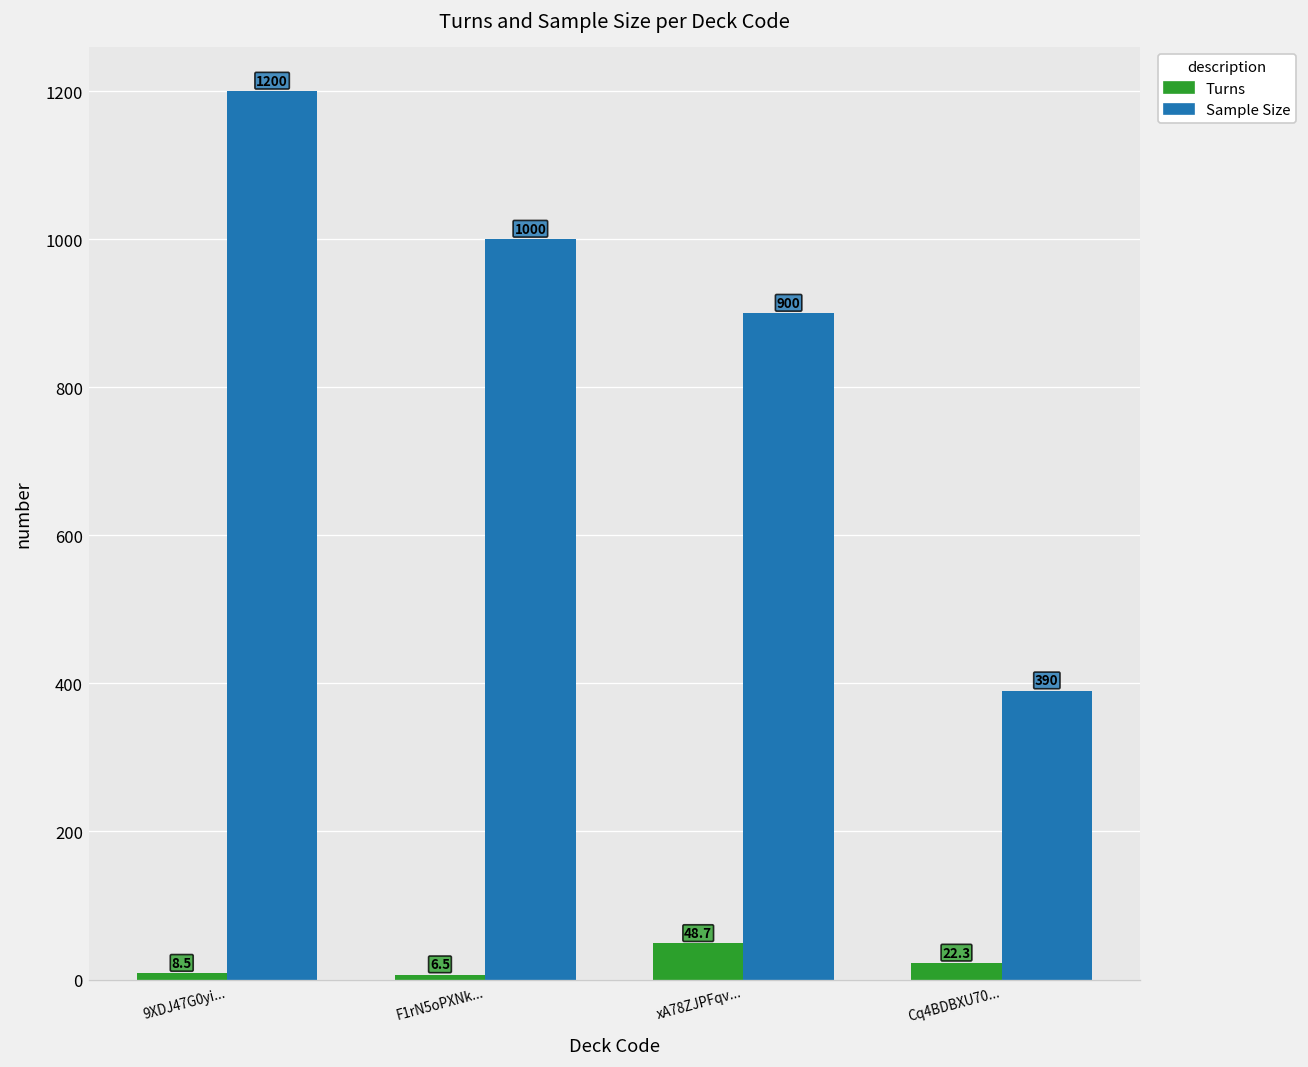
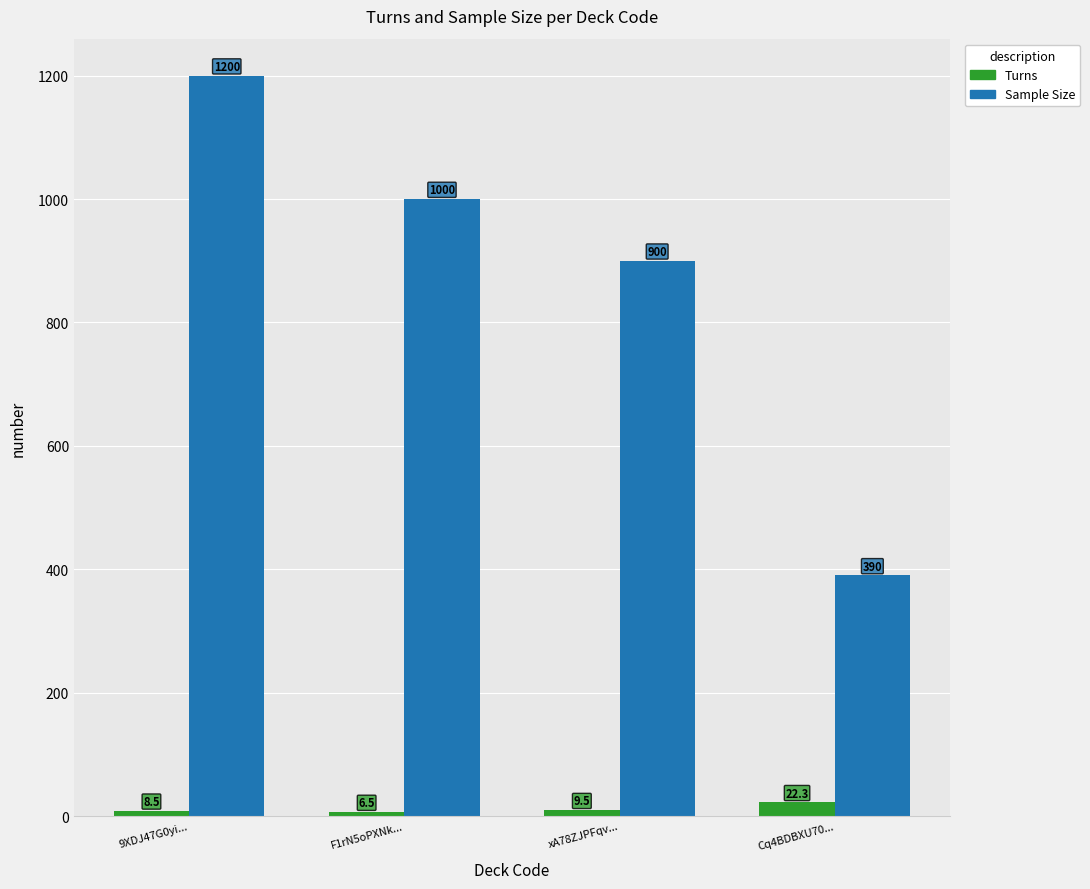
  {
    "Turns": {
-     "xA78ZJPFqv...": 48.7
+     "xA78ZJPFqv...": 9.5
    }
  }
